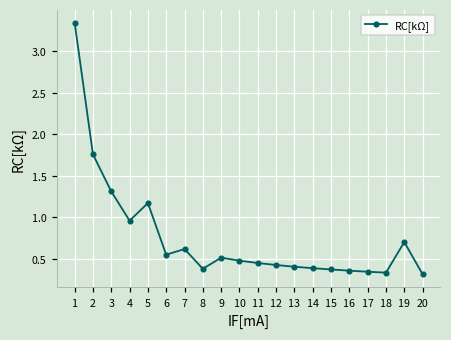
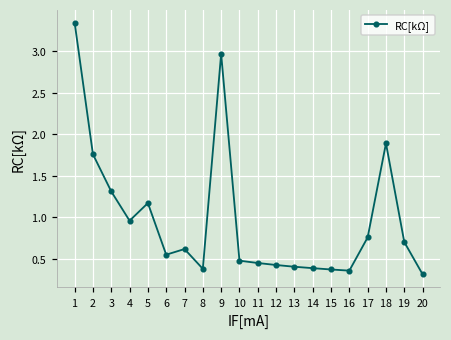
  {
    "1": 3.3,
    "2": 1.8,
    "3": 1.3,
    "4": 1.0,
    "5": 1.2,
    "6": 0.6,
    "7": 0.6,
    "8": 0.4,
-   "9": 0.5,
+   "9": 3.0,
    "10": 0.5,
    "11": 0.5,
    "12": 0.4,
    "13": 0.4,
    "14": 0.4,
    "15": 0.4,
    "16": 0.4,
-   "17": 0.3,
-   "18": 0.3,
+   "17": 0.8,
+   "18": 1.9,
    "19": 0.7,
    "20": 0.3
  }
